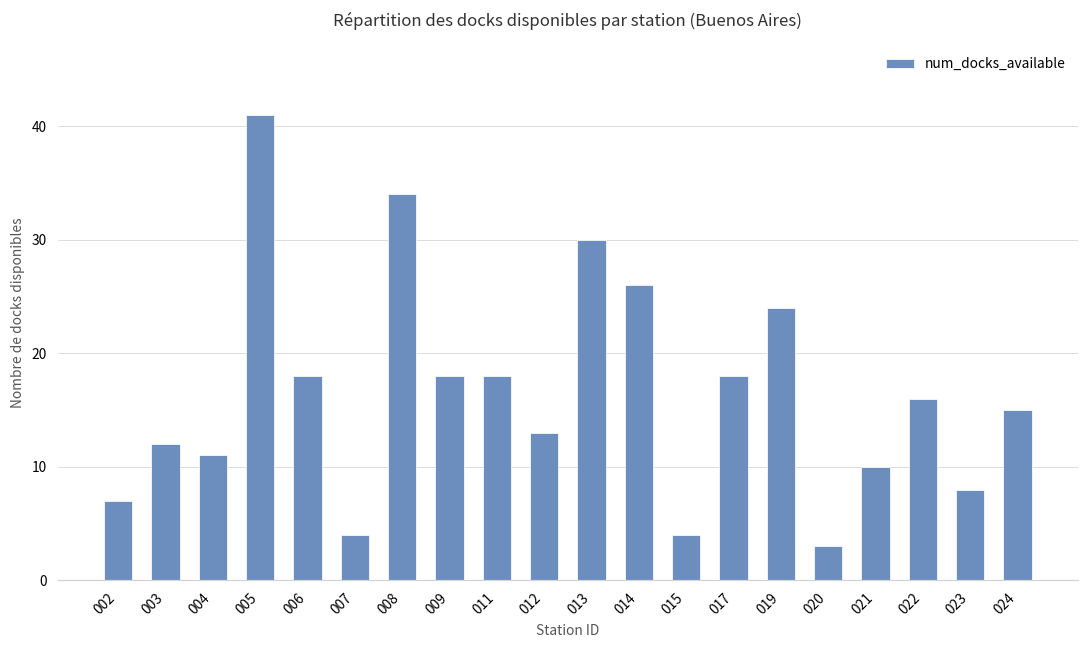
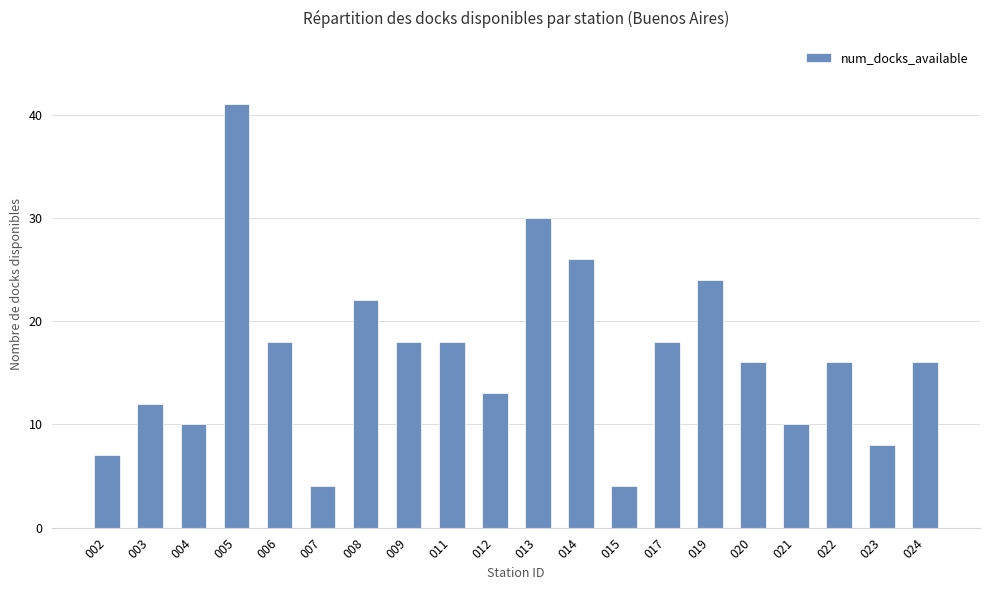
  {
    "002": 7,
    "003": 12,
-   "004": 11,
+   "004": 10,
    "005": 41,
    "006": 18,
    "007": 4,
-   "008": 34,
+   "008": 22,
    "009": 18,
    "011": 18,
    "012": 13,
    "013": 30,
    "014": 26,
    "015": 4,
    "017": 18,
    "019": 24,
-   "020": 3,
+   "020": 16,
    "021": 10,
    "022": 16,
    "023": 8,
-   "024": 15
+   "024": 16
  }
